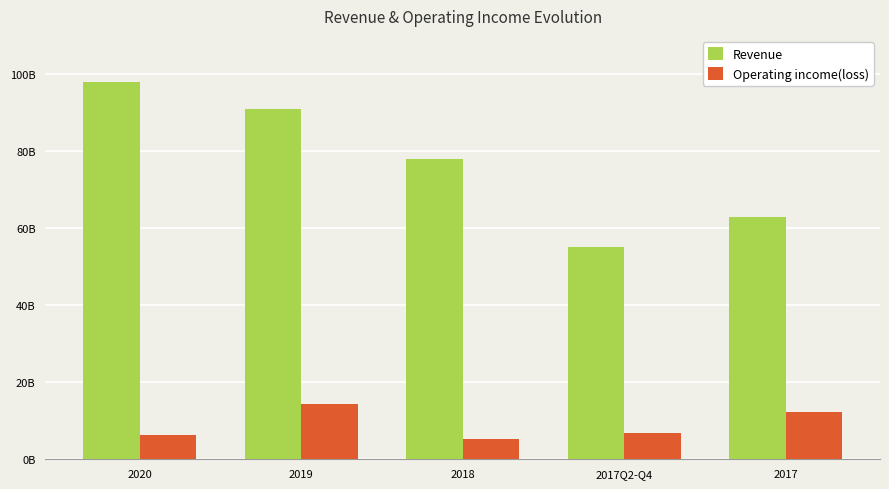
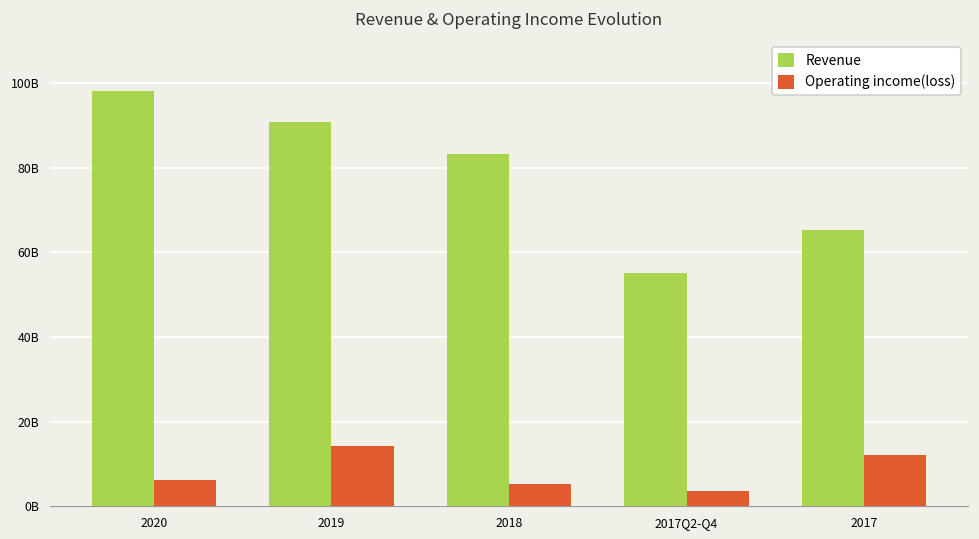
  {
    "Revenue": {
      "2020": 98000000000,
      "2019": 91000000000,
-     "2018": 78000000000,
+     "2018": 83000000000,
      "2017Q2-Q4": 55000000000,
-     "2017": 63000000000
+     "2017": 65000000000
    },
    "Operating income(loss)": {
      "2020": 6000000000,
      "2019": 14000000000,
      "2018": 5000000000,
-     "2017Q2-Q4": 7000000000,
+     "2017Q2-Q4": 4000000000,
      "2017": 12000000000
    }
  }
